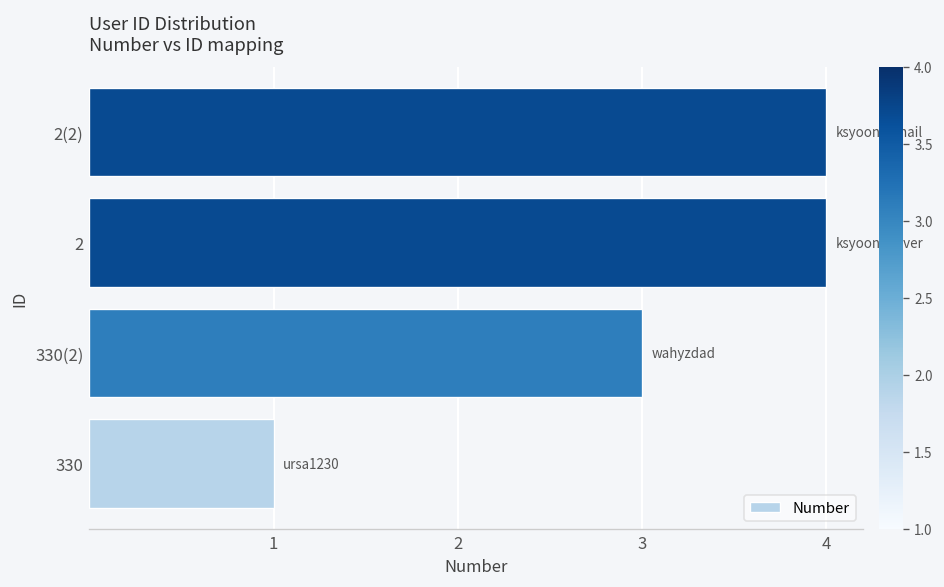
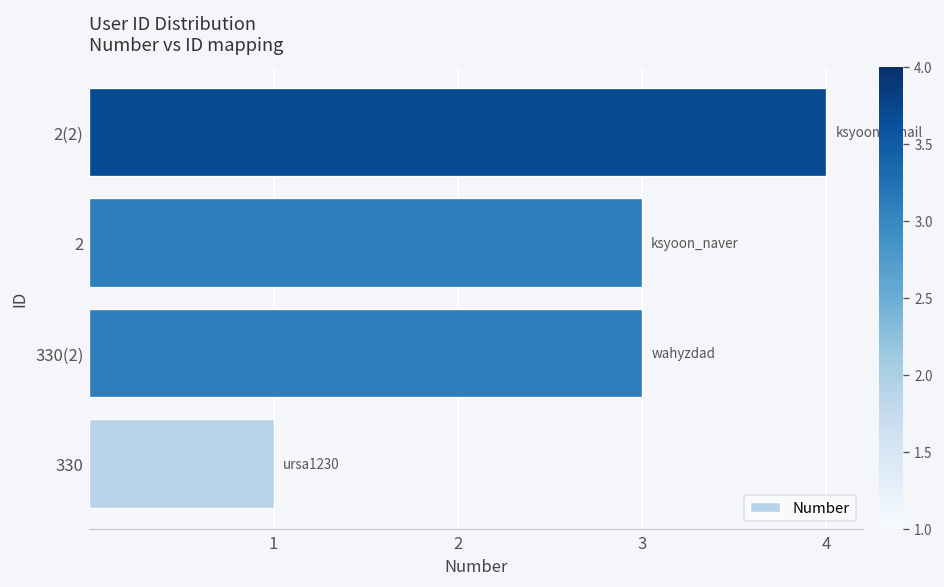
  {
    "2(2)": 4,
-   "2": 4,
+   "2": 3,
    "330(2)": 3,
    "330": 1
  }
